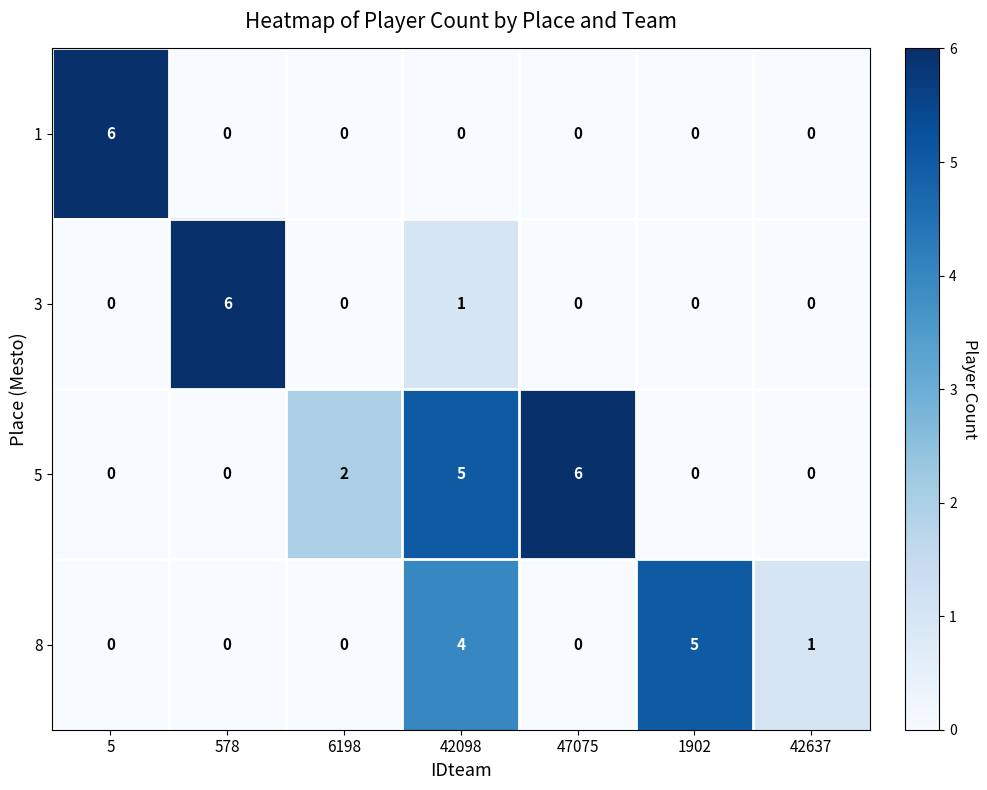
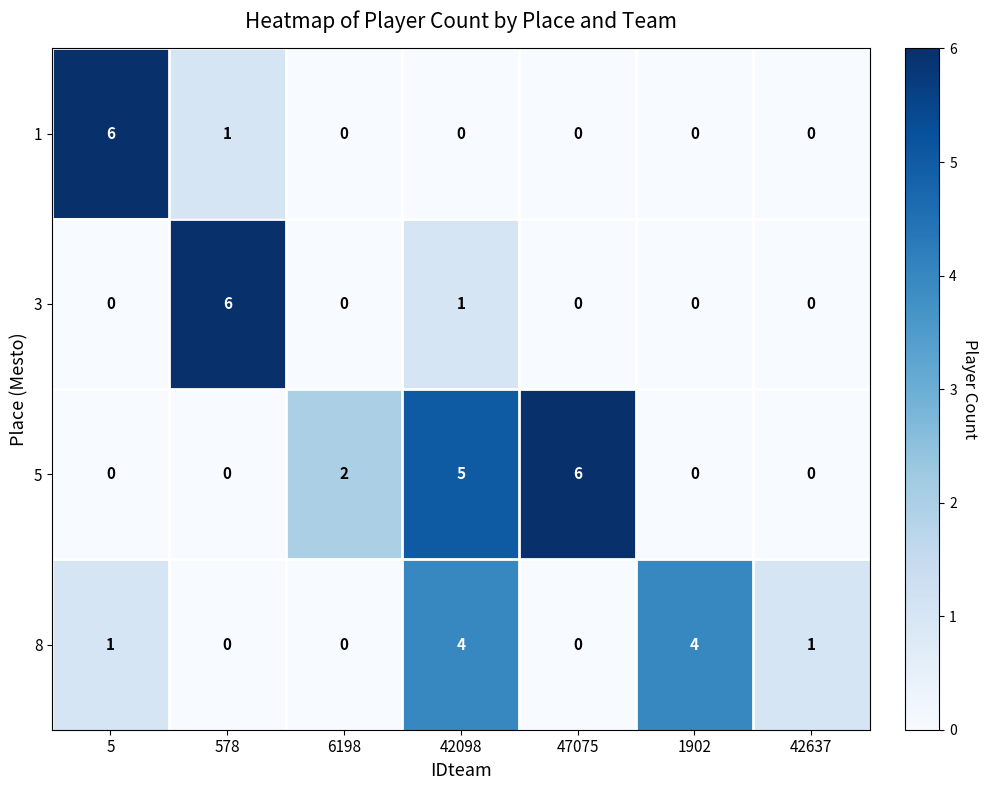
  {
    "1": {
      "5": 6,
-     "578": 0,
+     "578": 1,
      "6198": 0,
      "42098": 0,
      "47075": 0,
      "1902": 0,
      "42637": 0
    },
    "3": {
      "5": 0,
      "578": 6,
      "6198": 0,
      "42098": 1,
      "47075": 0,
      "1902": 0,
      "42637": 0
    },
    "5": {
      "5": 0,
      "578": 0,
      "6198": 2,
      "42098": 5,
      "47075": 6,
      "1902": 0,
      "42637": 0
    },
    "8": {
-     "5": 0,
+     "5": 1,
      "578": 0,
      "6198": 0,
      "42098": 4,
      "47075": 0,
-     "1902": 5,
+     "1902": 4,
      "42637": 1
    }
  }
